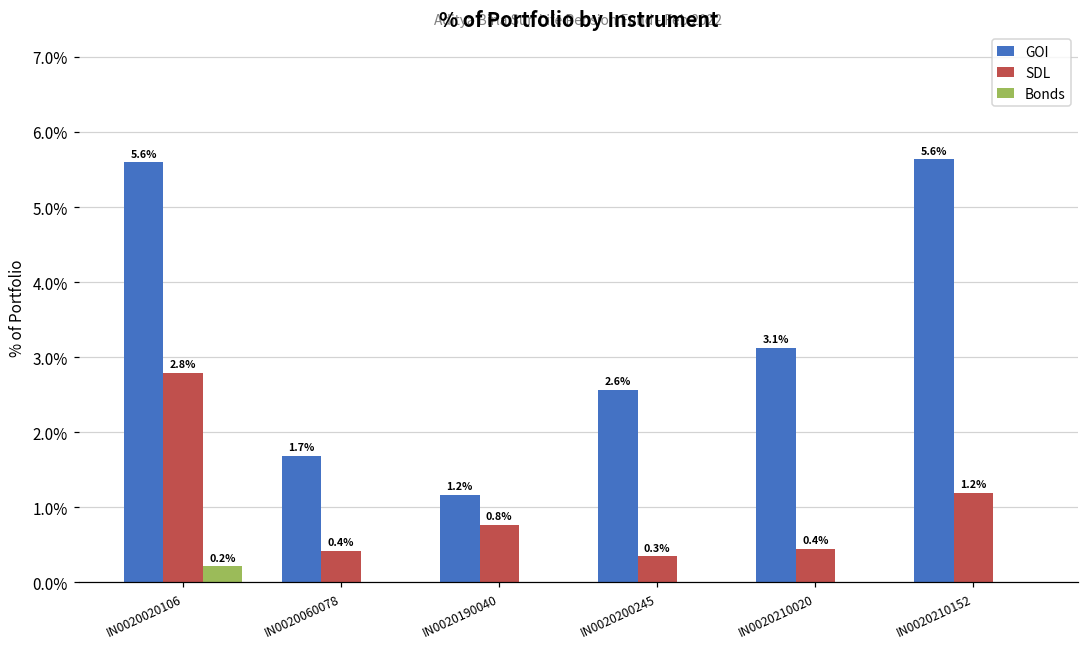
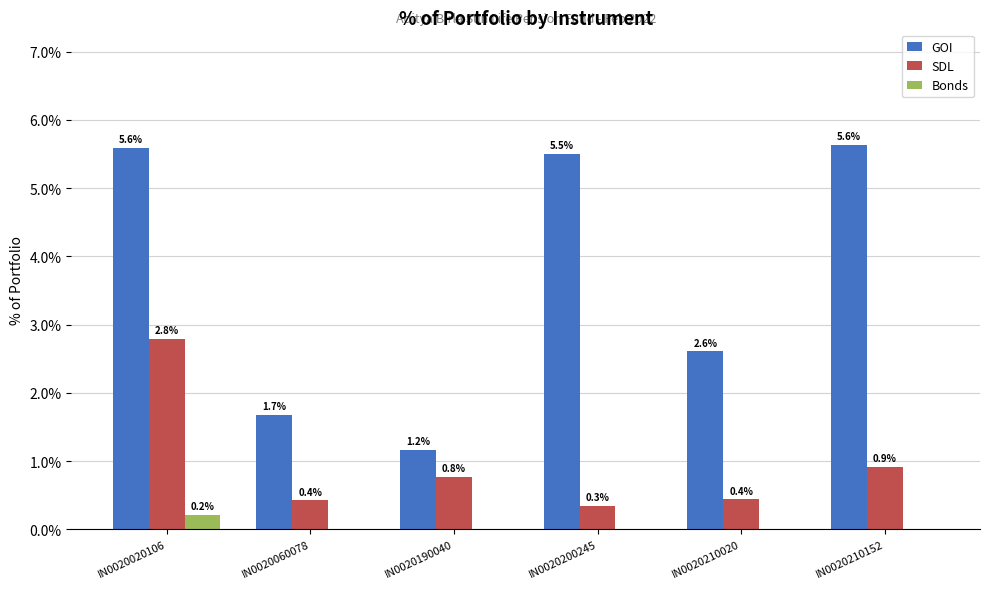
  {
    "GOI": {
      "IN0020020106": "5.6%",
      "IN0020060078": "1.7%",
      "IN0020190040": "1.2%",
-     "IN0020200245": "2.6%",
-     "IN0020210020": "3.1%",
+     "IN0020200245": "5.5%",
+     "IN0020210020": "2.6%",
      "IN0020210152": "5.6%"
    },
    "SDL": {
      "IN0020020106": "2.8%",
      "IN0020060078": "0.4%",
      "IN0020190040": "0.8%",
      "IN0020200245": "0.3%",
      "IN0020210020": "0.4%",
-     "IN0020210152": "1.2%"
+     "IN0020210152": "0.9%"
    },
    "Bonds": {
      "IN0020020106": "0.2%"
    }
  }
